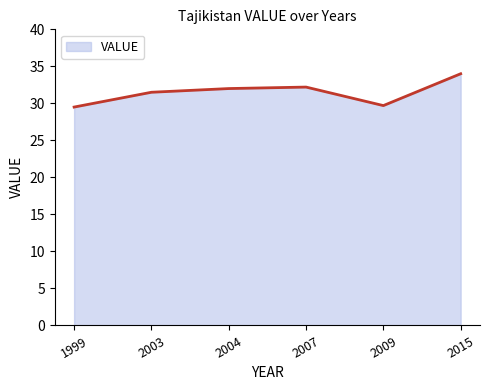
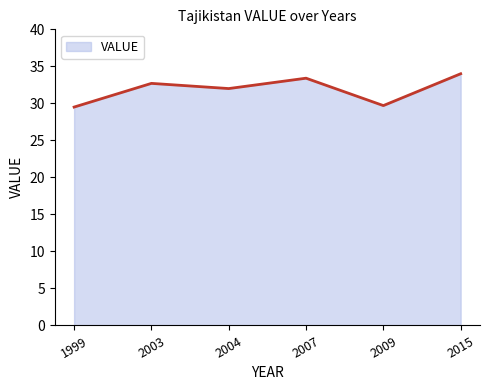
  {
    "1999": 30,
-   "2003": 32,
+   "2003": 33,
    "2004": 32,
-   "2007": 32,
+   "2007": 33,
    "2009": 30,
    "2015": 34
  }
